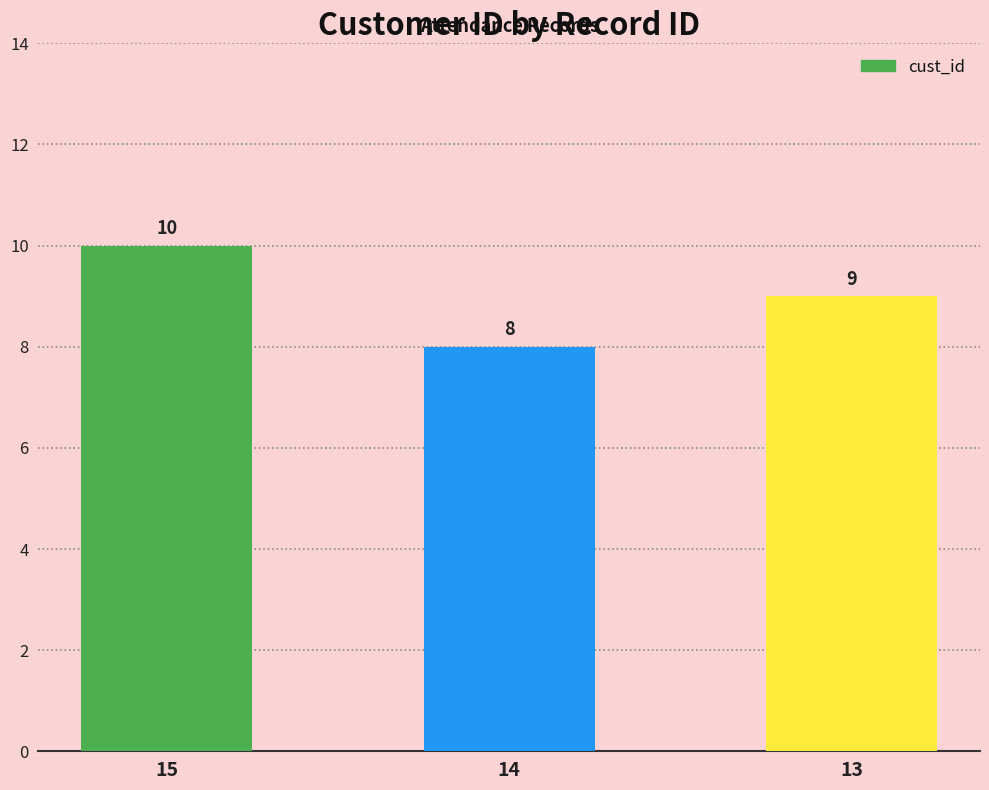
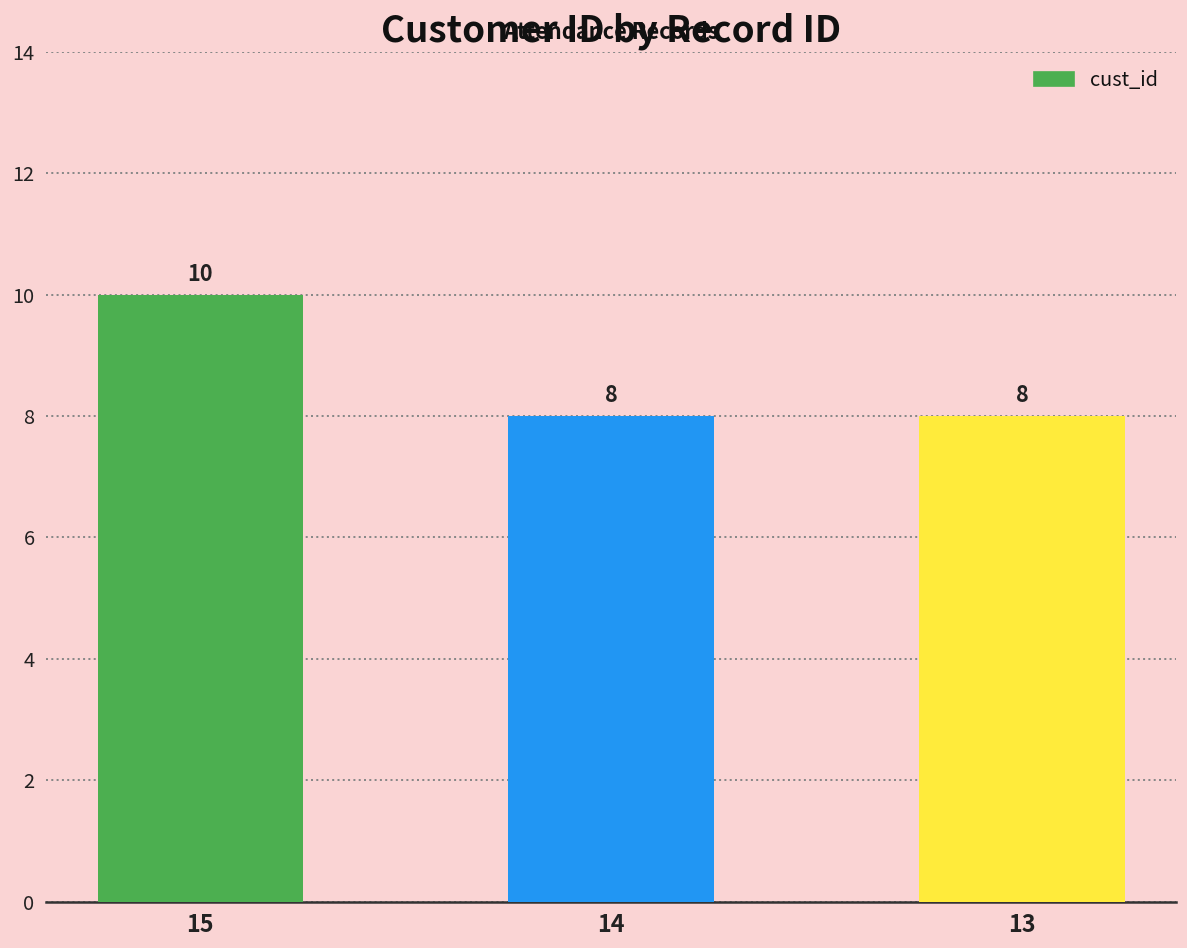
  {
    "15": 10,
    "14": 8,
-   "13": 9
+   "13": 8
  }
